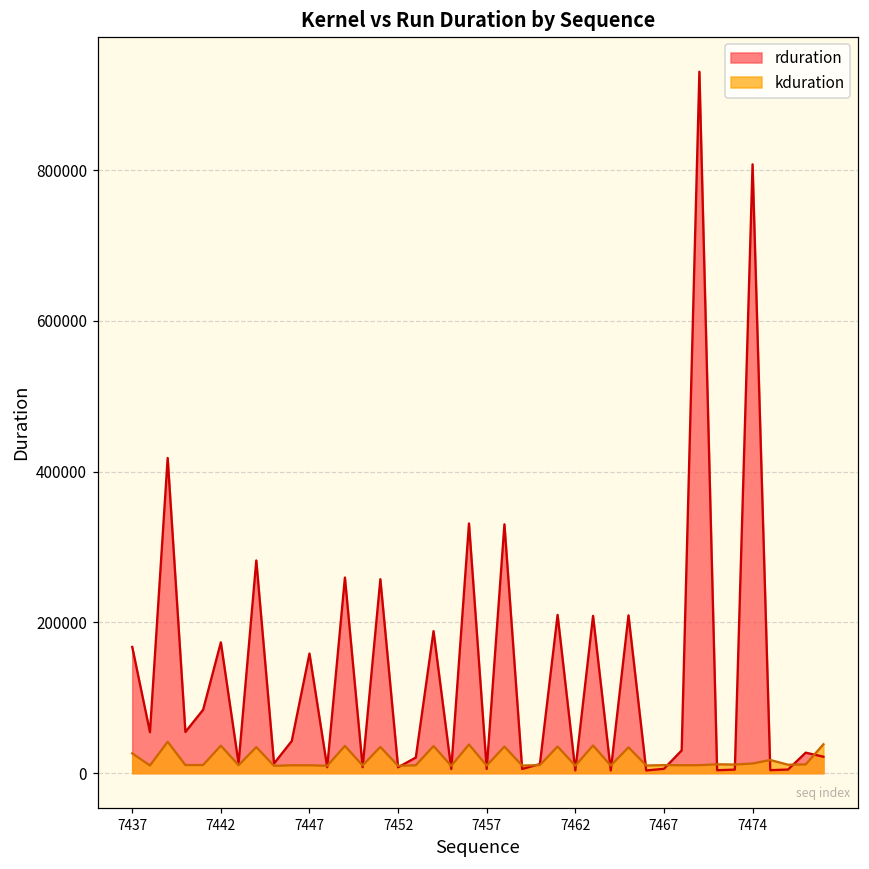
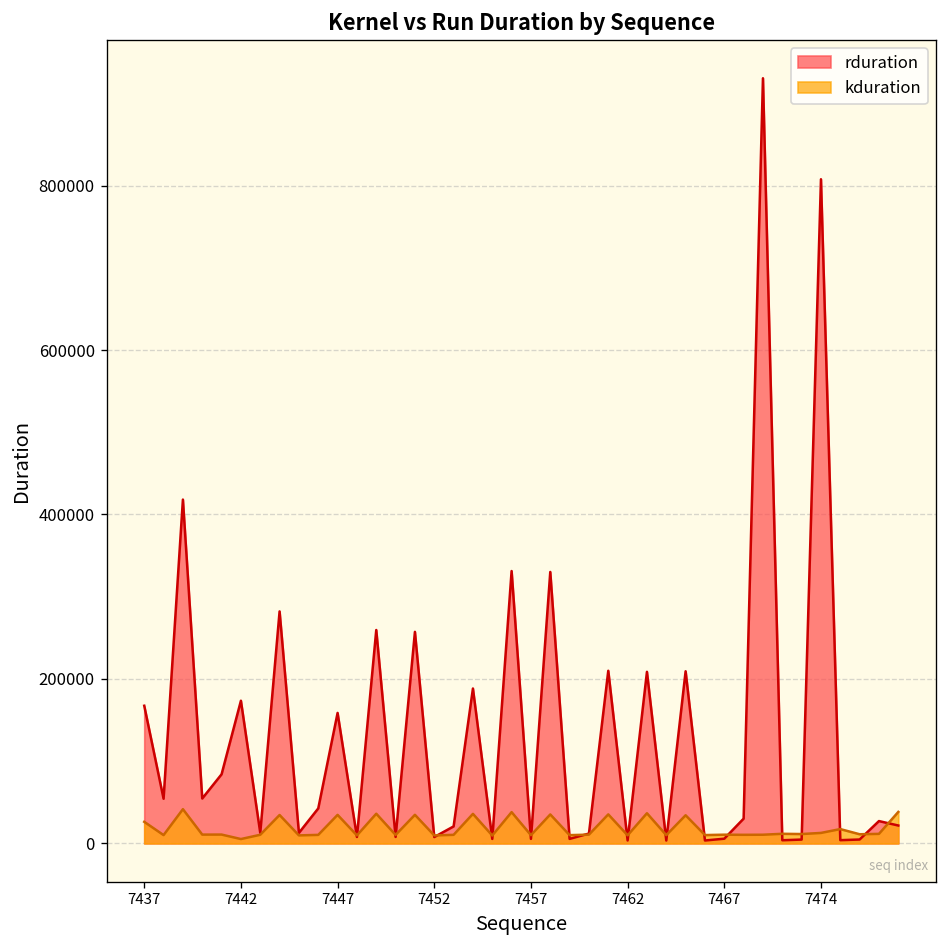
  {
    "rduration": {
      "7437": 170000,
      "7442": 170000,
      "7447": 160000,
      "7457": 10000,
      "7462": 0,
      "7467": 10000,
      "7474": 810000
    },
    "kduration": {
      "7437": 30000,
-     "7442": 40000,
-     "7447": 10000,
+     "7442": 10000,
+     "7447": 30000,
      "7457": 10000,
      "7462": 10000,
      "7467": 10000,
      "7474": 10000
    }
  }
